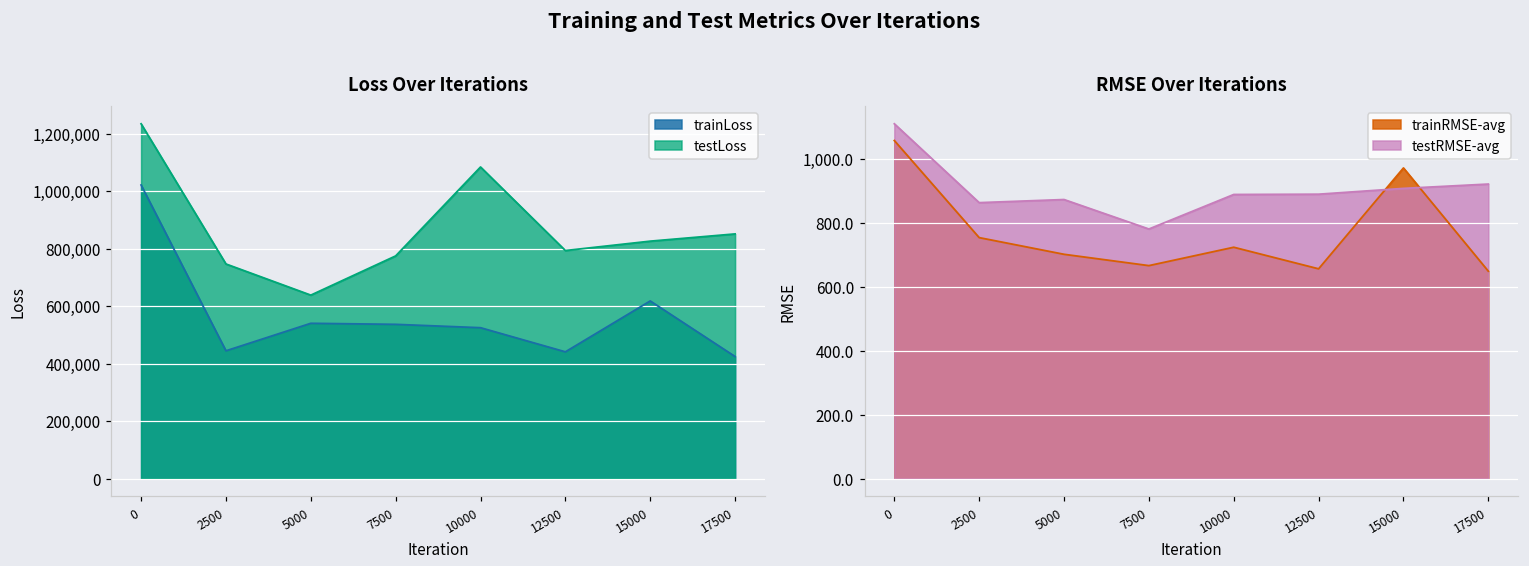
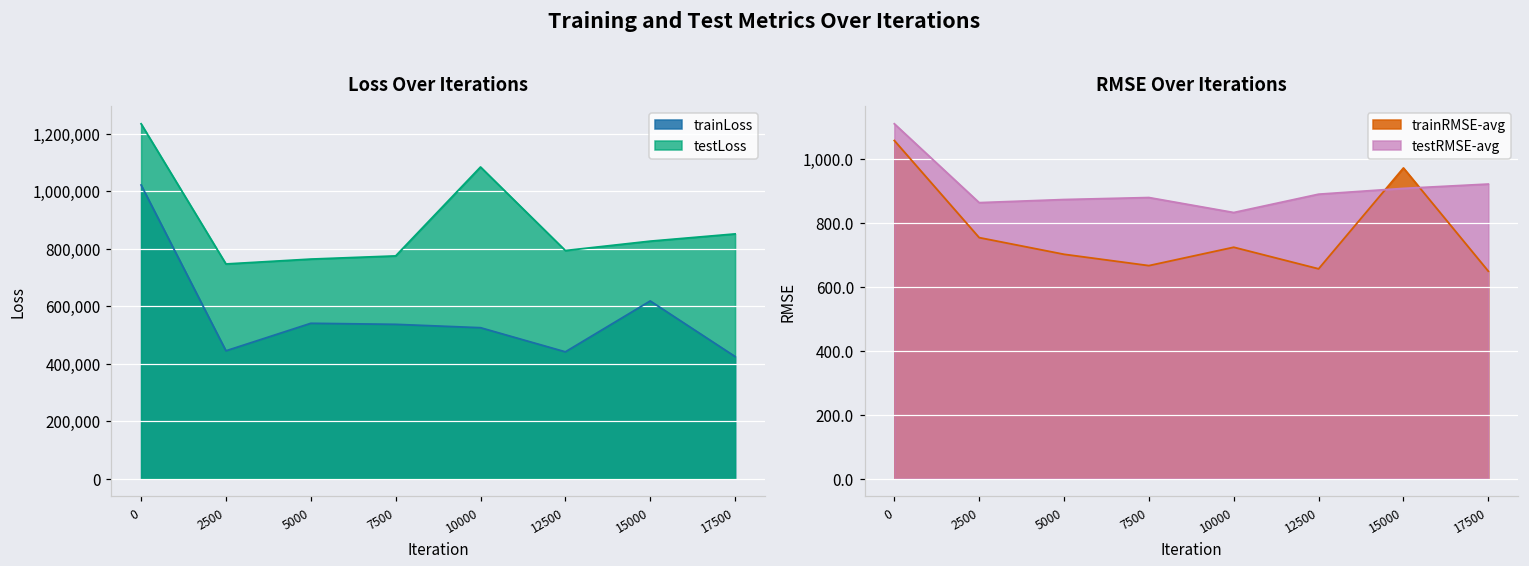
  {
    "Loss Over Iterations": {
      "trainLoss": {
        "0": "1,020,000",
        "2500": "440,000",
        "5000": "540,000",
        "7500": "540,000",
        "10000": "530,000",
        "12500": "440,000",
        "15000": "620,000",
        "17500": "420,000"
      },
      "testLoss": {
        "0": "1,240,000",
        "2500": "750,000",
-       "5000": "640,000",
+       "5000": "760,000",
        "7500": "780,000",
        "10000": "1,080,000",
        "12500": "790,000",
        "15000": "830,000",
        "17500": "850,000"
      }
    },
    "RMSE Over Iterations": {
      "trainRMSE-avg": {
        "0": "1,060",
        "2500": "750",
        "5000": "700",
        "7500": "670",
        "10000": "720",
        "12500": "660",
        "15000": "970",
        "17500": "650"
      },
      "testRMSE-avg": {
        "0": "1,110",
        "2500": "860",
        "5000": "870",
-       "7500": "780",
-       "10000": "890",
+       "7500": "880",
+       "10000": "830",
        "12500": "890",
        "15000": "910",
        "17500": "920"
      }
    }
  }
